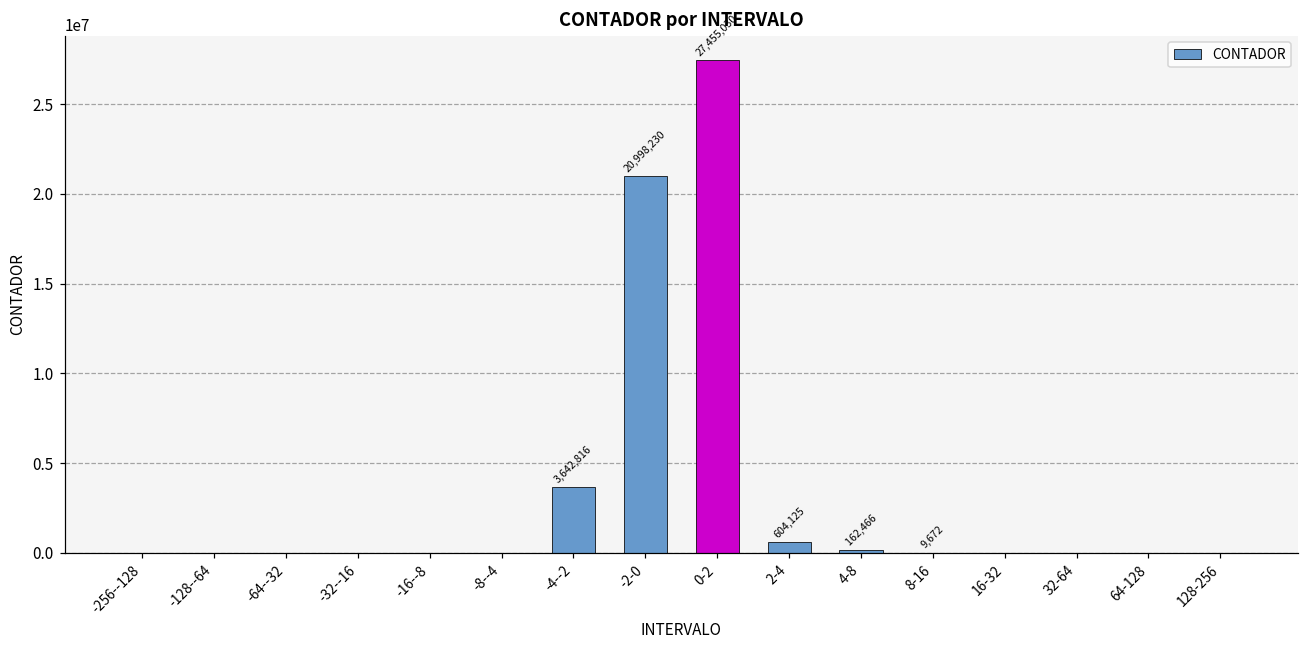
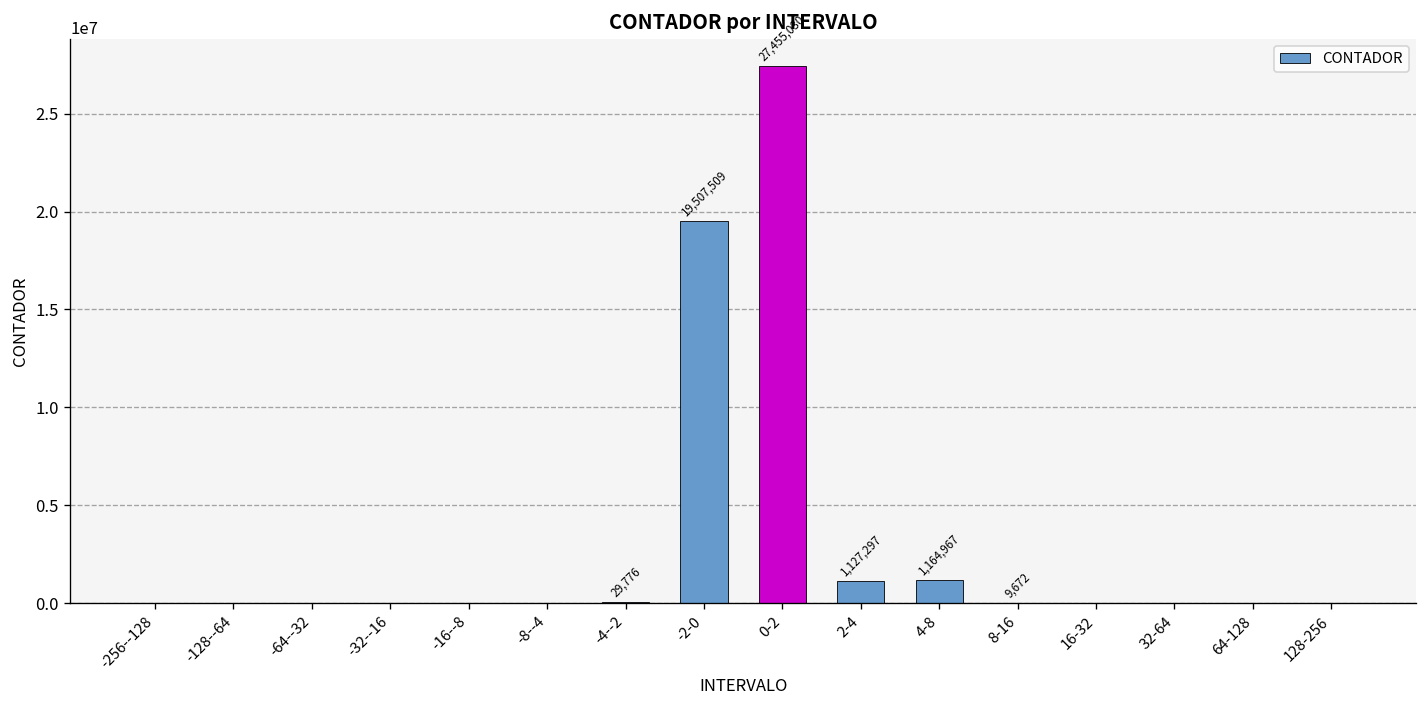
  {
-   "-4--2": "3,642,816",
-   "-2-0": "20,998,230",
+   "-4--2": "29,776",
+   "-2-0": "19,507,509",
    "0-2": "27,455,030",
-   "2-4": "604,125",
-   "4-8": "162,466",
+   "2-4": "1,127,297",
+   "4-8": "1,164,967",
    "8-16": "9,672"
  }
